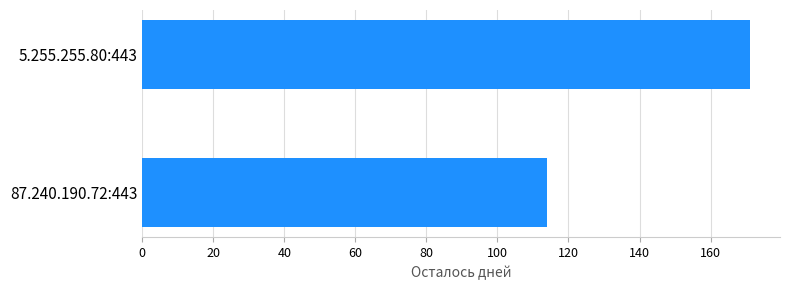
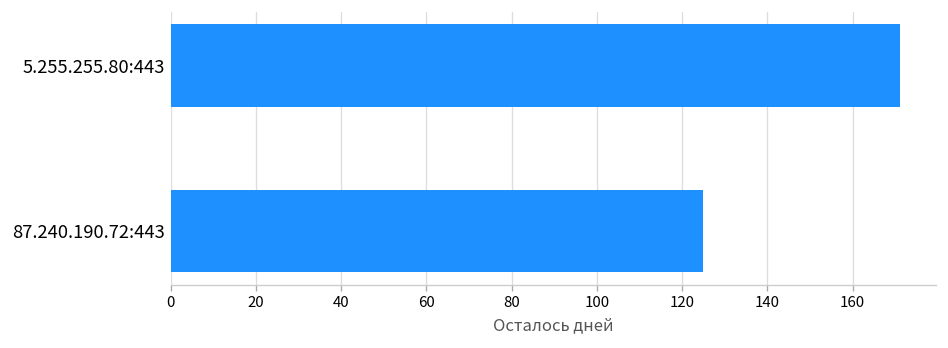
  {
    "5.255.255.80:443": 171,
-   "87.240.190.72:443": 114
+   "87.240.190.72:443": 125
  }
